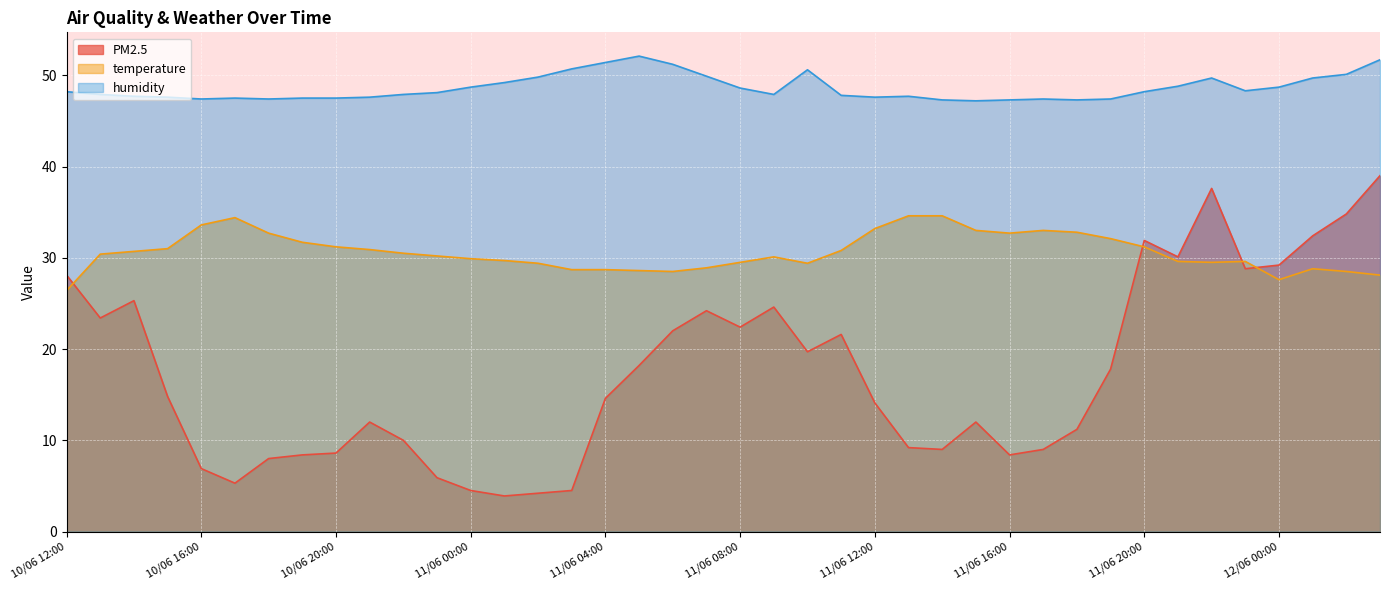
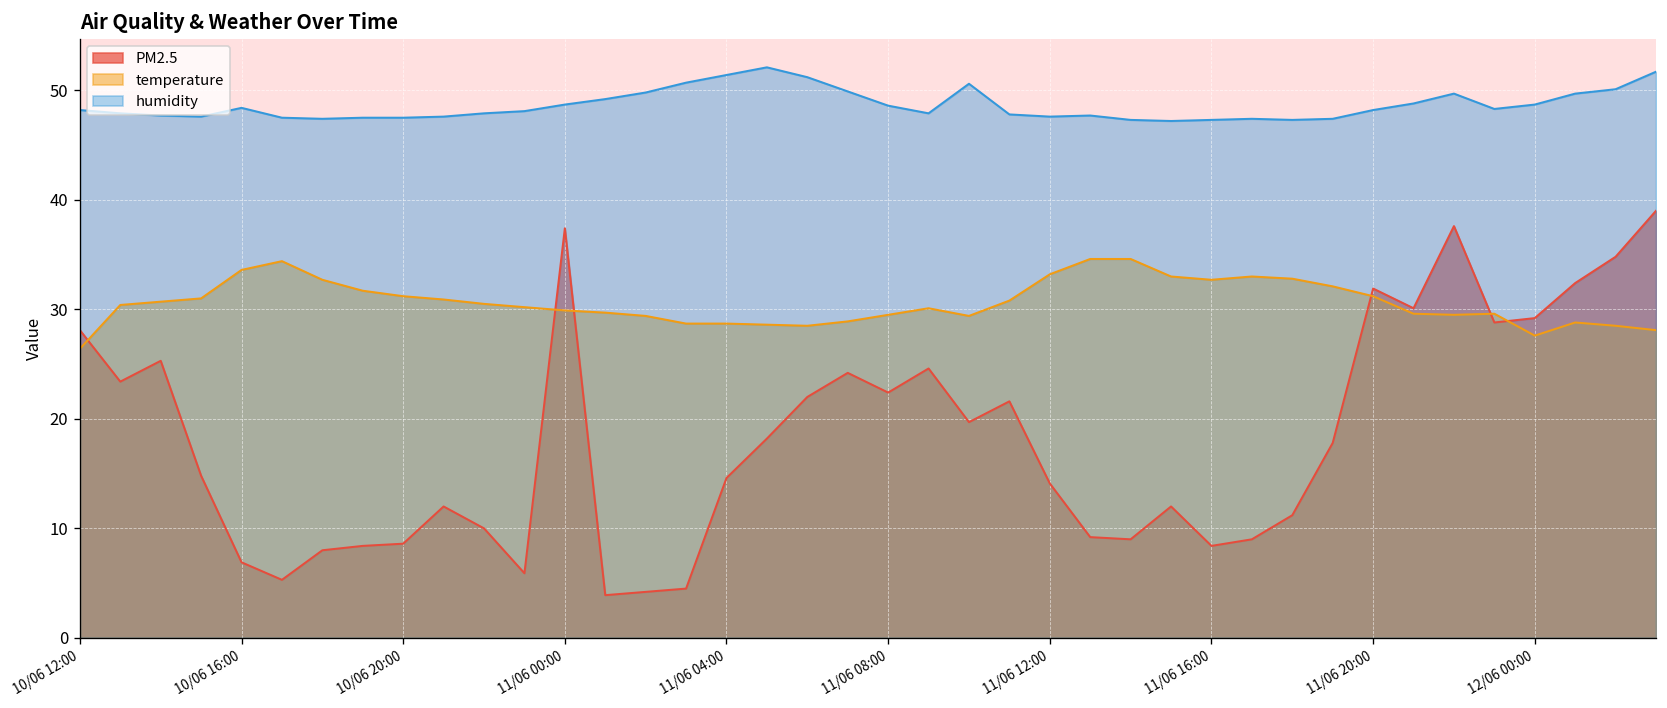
  {
    "PM2.5": {
      "10/06 12:00": 28,
      "10/06 16:00": 7,
      "10/06 20:00": 9,
-     "11/06 00:00": 5,
+     "11/06 00:00": 37,
      "11/06 04:00": 15,
      "11/06 08:00": 22,
      "11/06 12:00": 14,
      "11/06 16:00": 8,
      "11/06 20:00": 32,
      "12/06 00:00": 29
    },
    "temperature": {
      "10/06 12:00": 26,
      "10/06 16:00": 34,
      "10/06 20:00": 31,
      "11/06 00:00": 30,
      "11/06 04:00": 29,
      "11/06 08:00": 30,
      "11/06 12:00": 33,
      "11/06 16:00": 33,
      "11/06 20:00": 31,
      "12/06 00:00": 28
    },
    "humidity": {
      "10/06 12:00": 48,
-     "10/06 16:00": 47,
+     "10/06 16:00": 48,
      "10/06 20:00": 48,
      "11/06 00:00": 49,
      "11/06 04:00": 51,
      "11/06 08:00": 49,
      "11/06 12:00": 48,
      "11/06 16:00": 47,
      "11/06 20:00": 48,
      "12/06 00:00": 49
    }
  }
